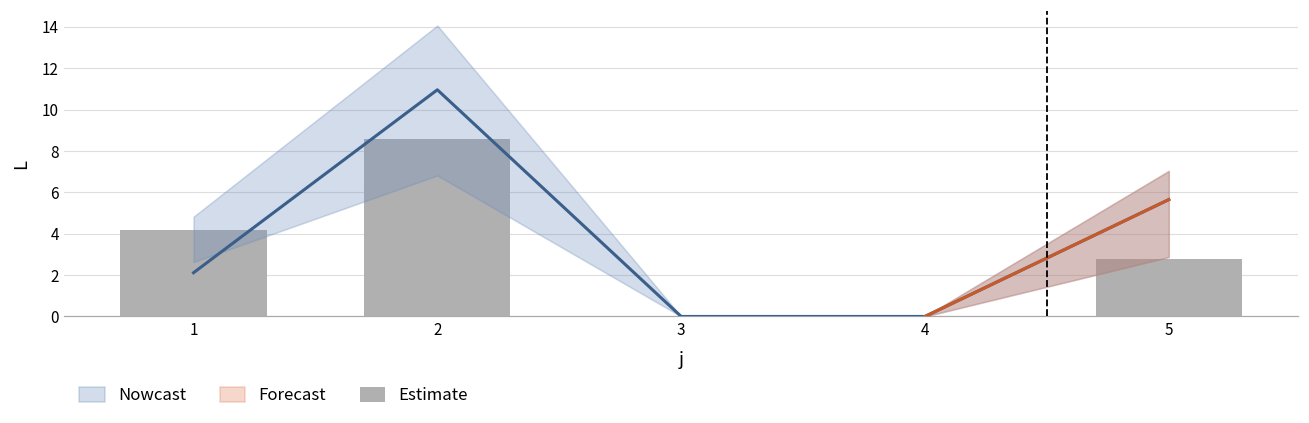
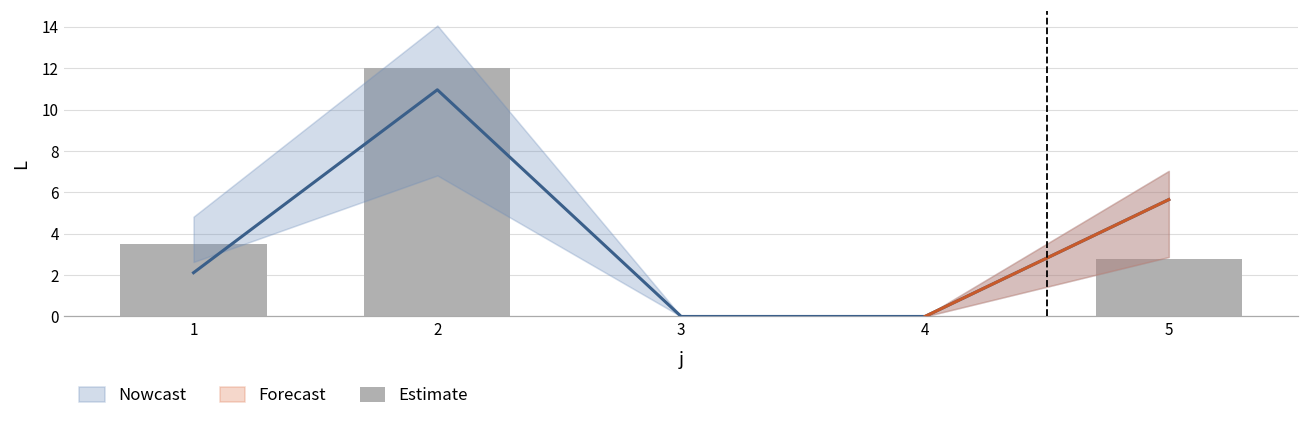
  {
    "Estimate": {
-     "1": 4.2,
-     "2": 8.6,
+     "1": 3.5,
+     "2": 12.0,
      "3": 0.0,
      "4": 0.0,
      "5": 2.8
    }
  }
